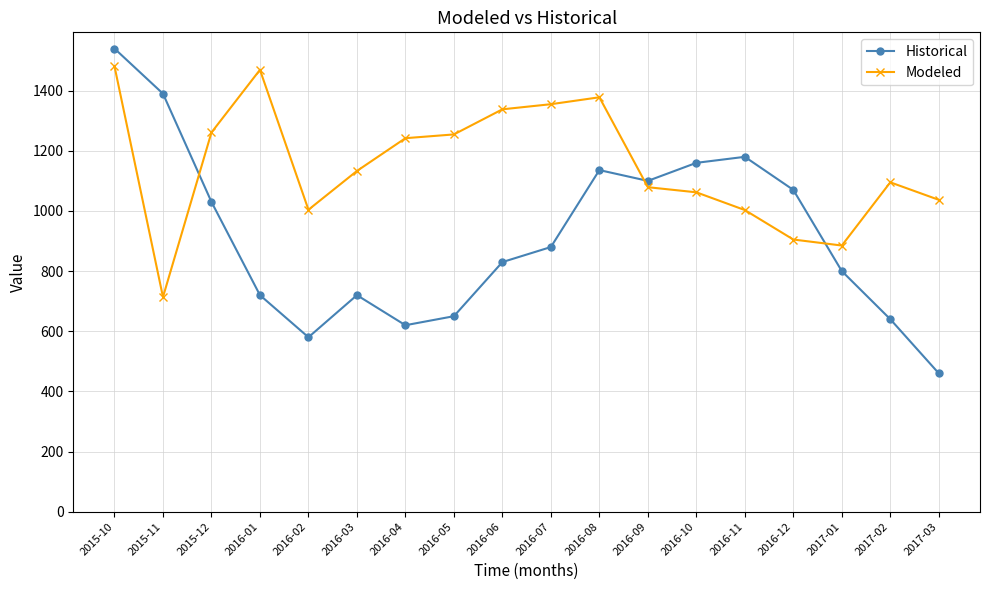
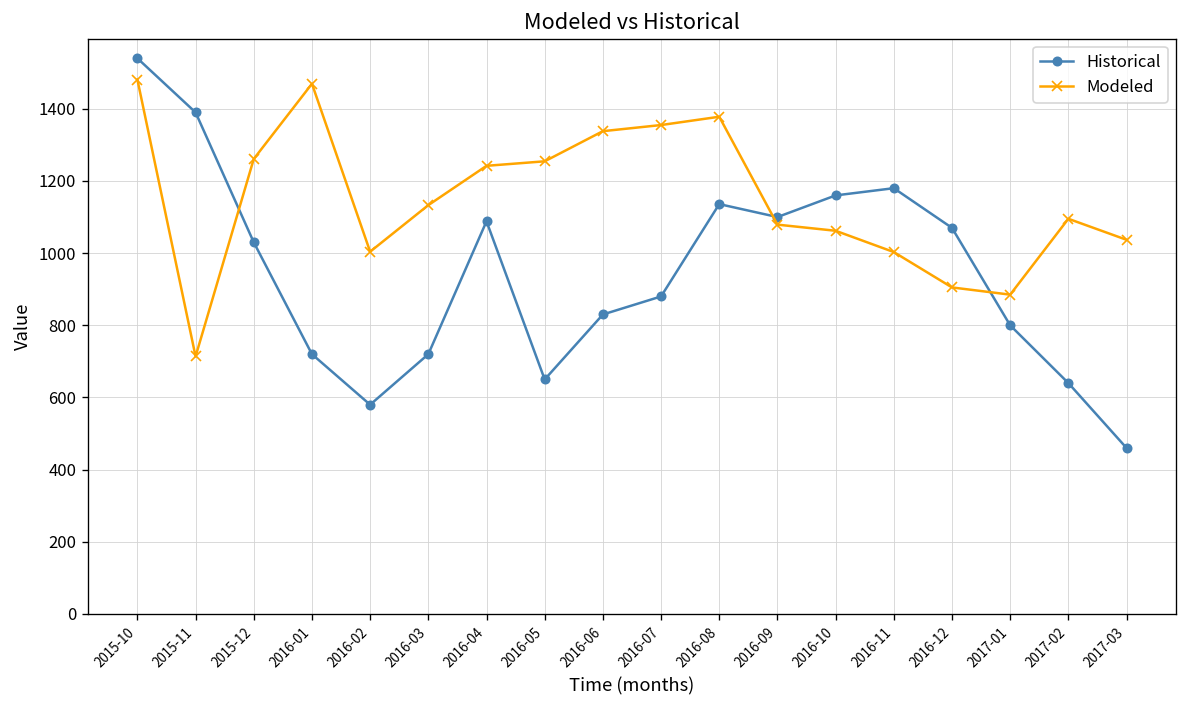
  {
    "Historical": {
      "2015-10": 1540,
      "2015-11": 1390,
      "2015-12": 1030,
      "2016-01": 720,
      "2016-02": 580,
      "2016-03": 720,
-     "2016-04": 620,
+     "2016-04": 1090,
      "2016-05": 650,
      "2016-06": 830,
      "2016-07": 880,
      "2016-08": 1140,
      "2016-09": 1100,
      "2016-10": 1160,
      "2016-11": 1180,
      "2016-12": 1070,
      "2017-01": 800,
      "2017-02": 640,
      "2017-03": 460
    },
    "Modeled": {
      "2015-10": 1480,
      "2015-11": 710,
      "2015-12": 1260,
      "2016-01": 1470,
      "2016-02": 1000,
      "2016-03": 1130,
      "2016-04": 1240,
      "2016-05": 1250,
      "2016-06": 1340,
      "2016-07": 1360,
      "2016-08": 1380,
      "2016-09": 1080,
      "2016-10": 1060,
      "2016-11": 1000,
      "2016-12": 910,
      "2017-01": 890,
      "2017-02": 1100,
      "2017-03": 1040
    }
  }
